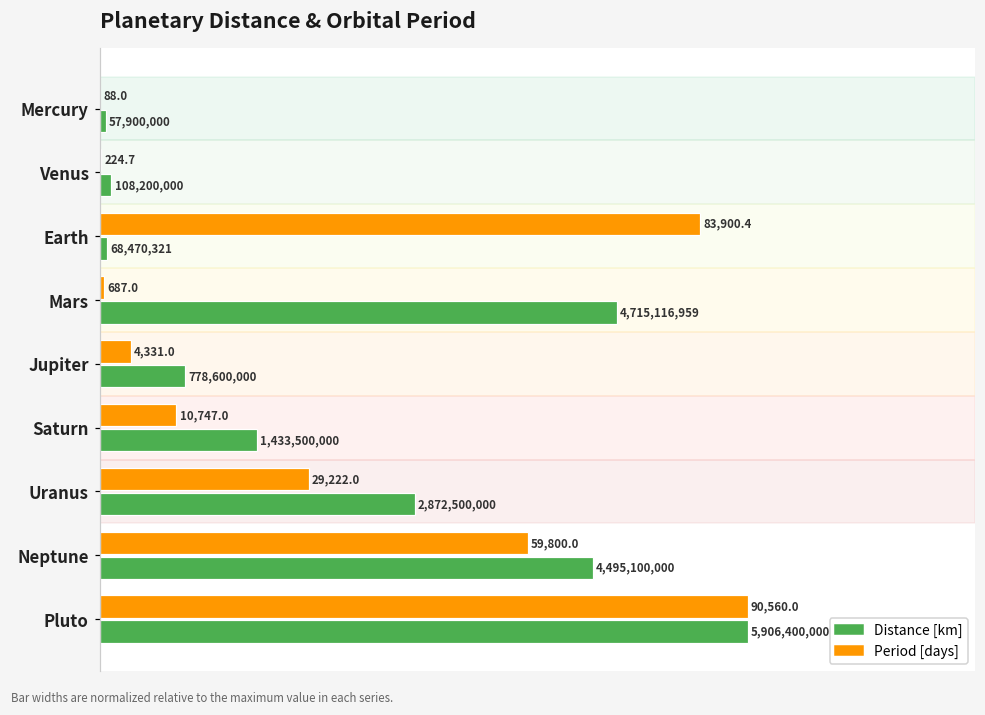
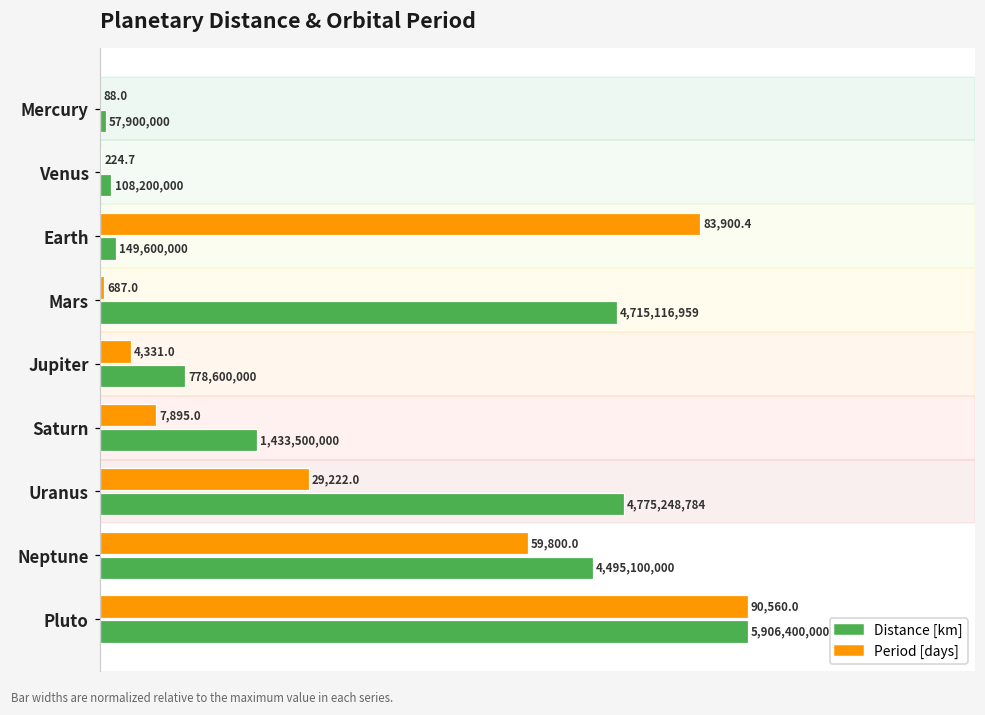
  {
    "Distance [km]": {
-     "Earth": "68,470,321",
-     "Uranus": "2,872,500,000"
+     "Earth": "149,600,000",
+     "Uranus": "4,775,248,784"
    },
    "Period [days]": {
-     "Saturn": "10,747.0"
+     "Saturn": "7,895.0"
    }
  }
